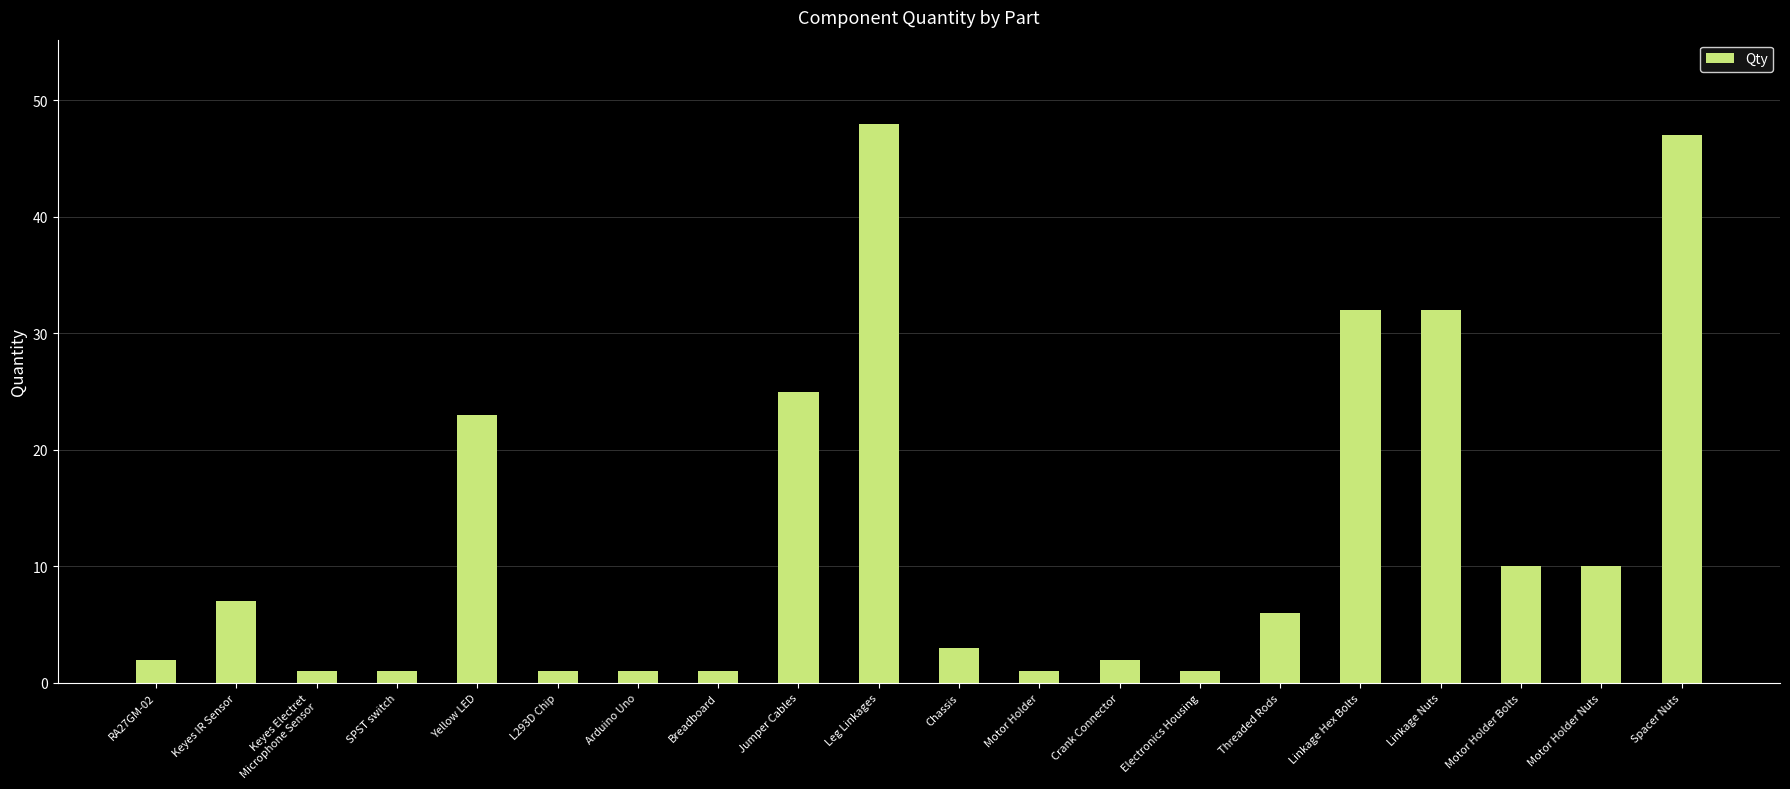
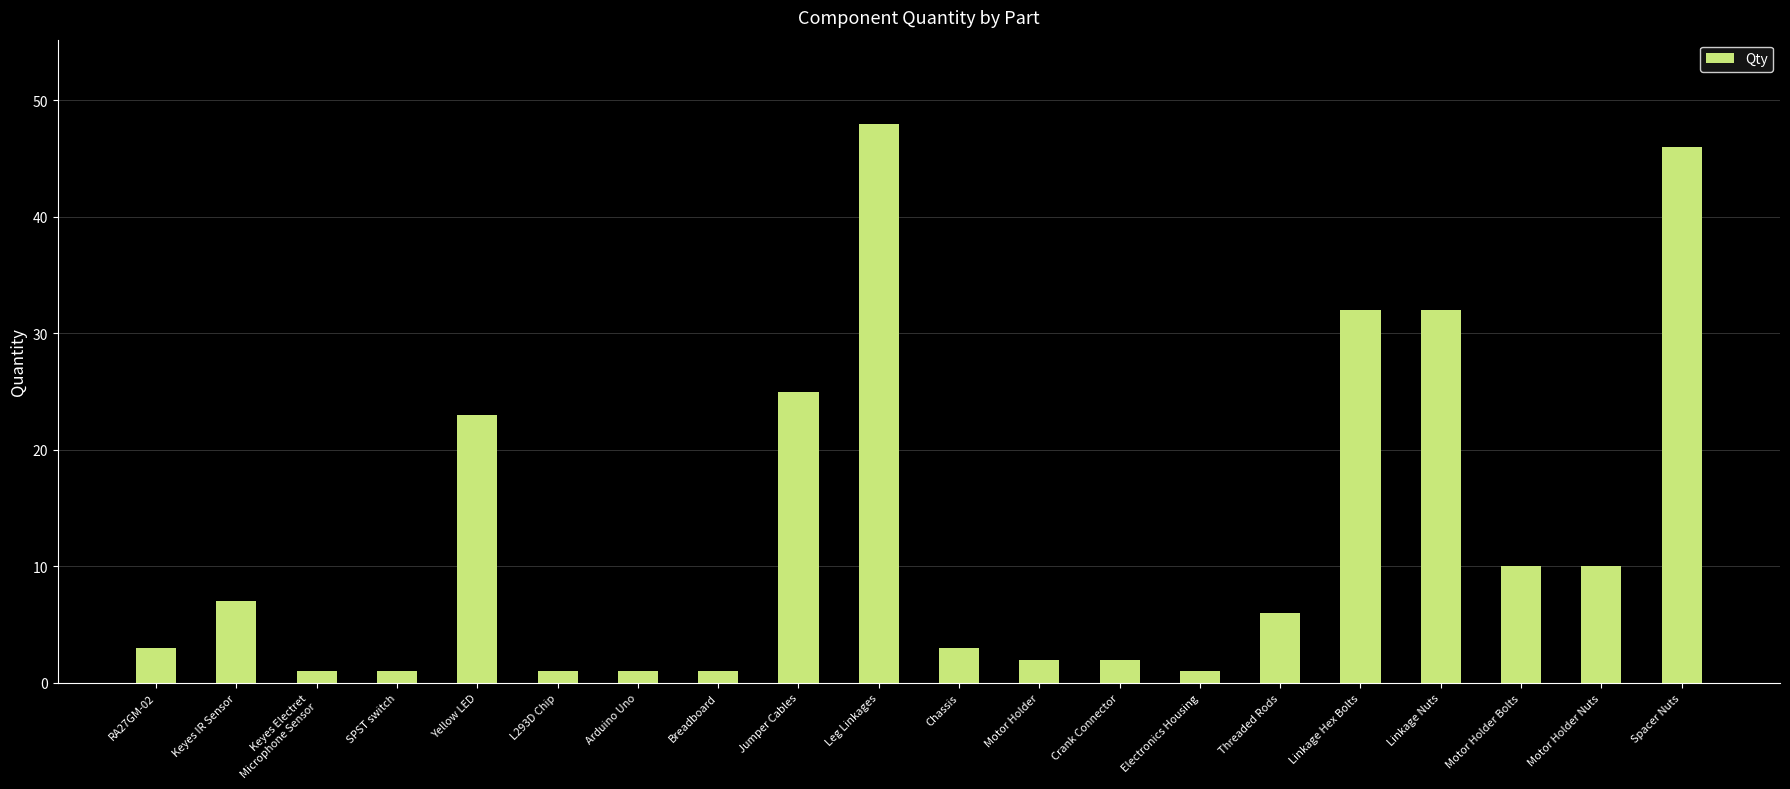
  {
-   "RA27GM-02": 2,
+   "RA27GM-02": 3,
    "Keyes IR Sensor": 7,
    "Keyes Electret Microphone Sensor": 1,
    "SPST switch": 1,
    "Yellow LED": 23,
    "L293D Chip": 1,
    "Arduino Uno": 1,
    "Breadboard": 1,
    "Jumper Cables": 25,
    "Leg Linkages": 48,
    "Chassis": 3,
-   "Motor Holder": 1,
+   "Motor Holder": 2,
    "Crank Connector": 2,
    "Electronics Housing": 1,
    "Threaded Rods": 6,
    "Linkage Hex Bolts": 32,
    "Linkage Nuts": 32,
    "Motor Holder Bolts": 10,
    "Motor Holder Nuts": 10,
-   "Spacer Nuts": 47
+   "Spacer Nuts": 46
  }
